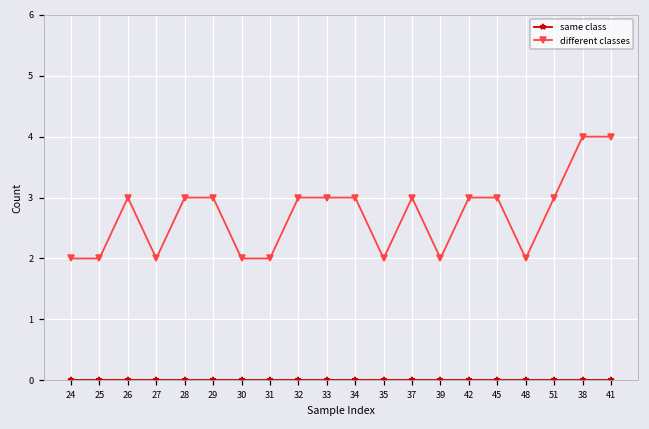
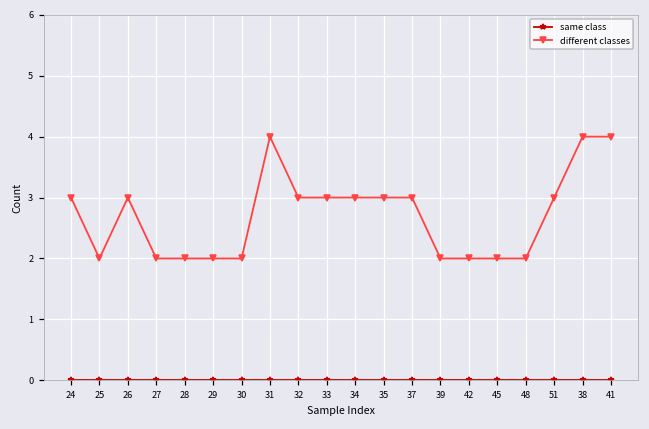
  {
    "same class": {
      "24": 0,
      "25": 0,
      "26": 0,
      "27": 0,
      "28": 0,
      "29": 0,
      "30": 0,
      "31": 0,
      "32": 0,
      "33": 0,
      "34": 0,
      "35": 0,
      "37": 0,
      "39": 0,
      "42": 0,
      "45": 0,
      "48": 0,
      "51": 0,
      "38": 0,
      "41": 0
    },
    "different classes": {
-     "24": 2,
+     "24": 3,
      "25": 2,
      "26": 3,
      "27": 2,
-     "28": 3,
-     "29": 3,
+     "28": 2,
+     "29": 2,
      "30": 2,
-     "31": 2,
+     "31": 4,
      "32": 3,
      "33": 3,
      "34": 3,
-     "35": 2,
+     "35": 3,
      "37": 3,
      "39": 2,
-     "42": 3,
-     "45": 3,
+     "42": 2,
+     "45": 2,
      "48": 2,
      "51": 3,
      "38": 4,
      "41": 4
    }
  }
